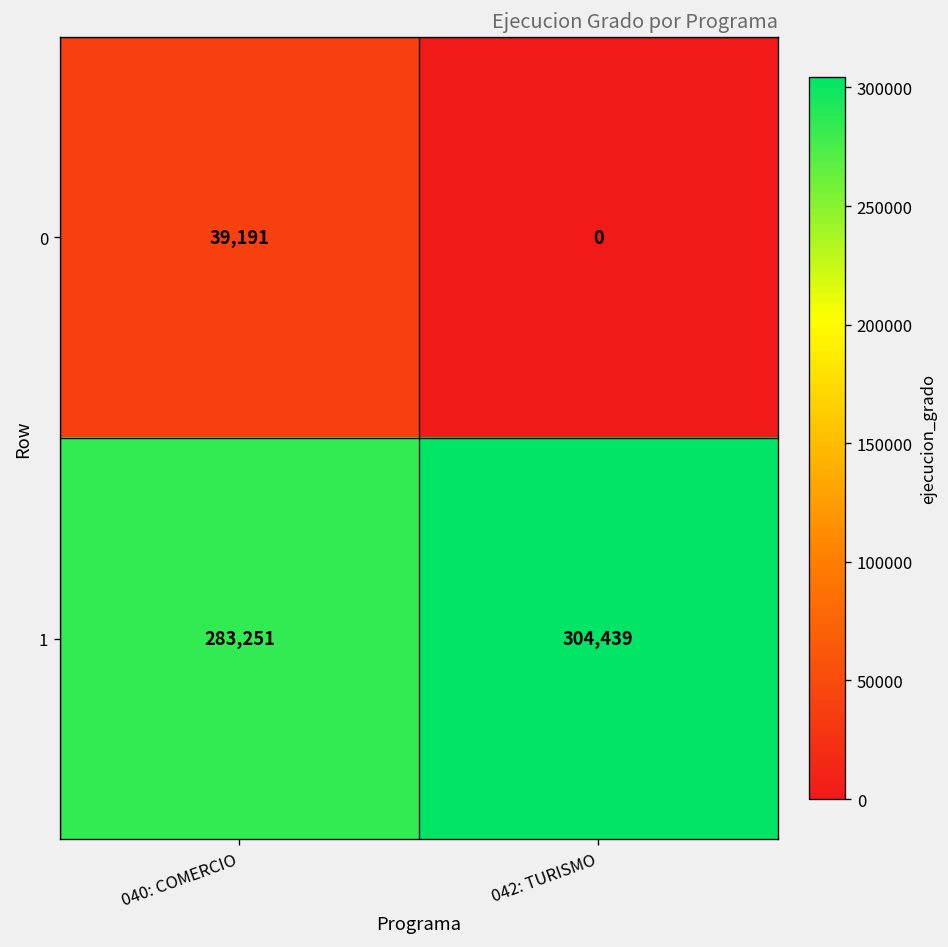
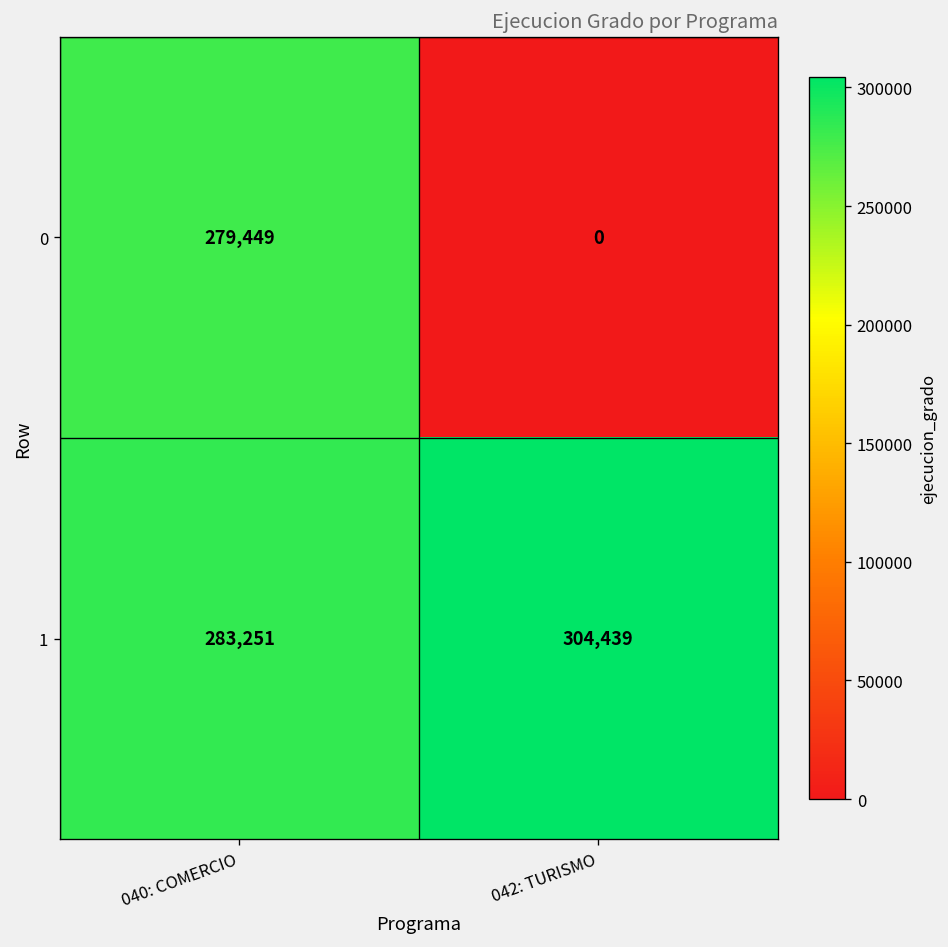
  {
    "0": {
-     "040: COMERCIO": "39,191",
+     "040: COMERCIO": "279,449",
      "042: TURISMO": "0"
    },
    "1": {
      "040: COMERCIO": "283,251",
      "042: TURISMO": "304,439"
    }
  }
